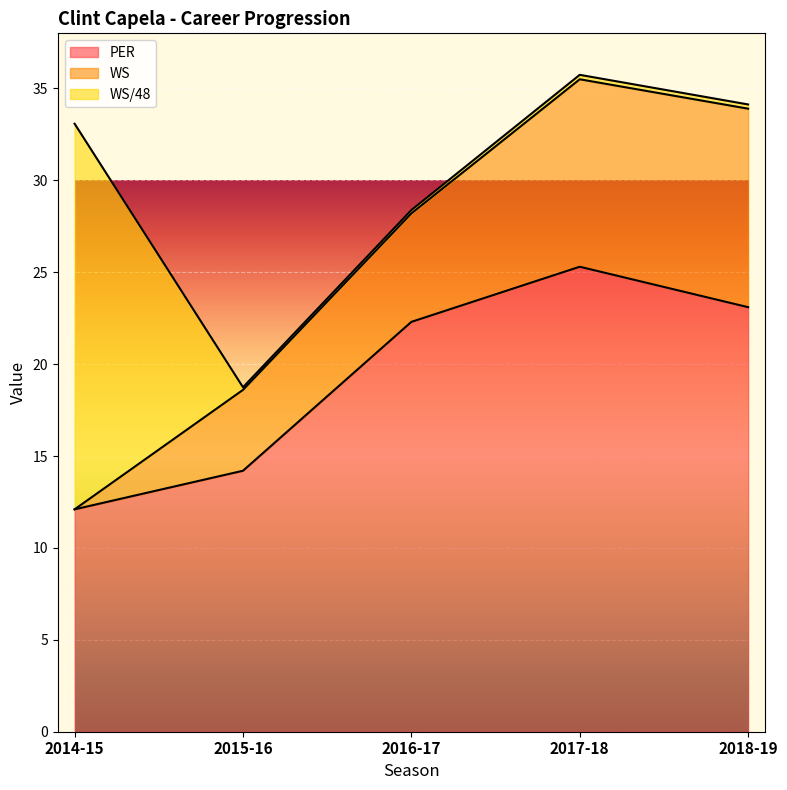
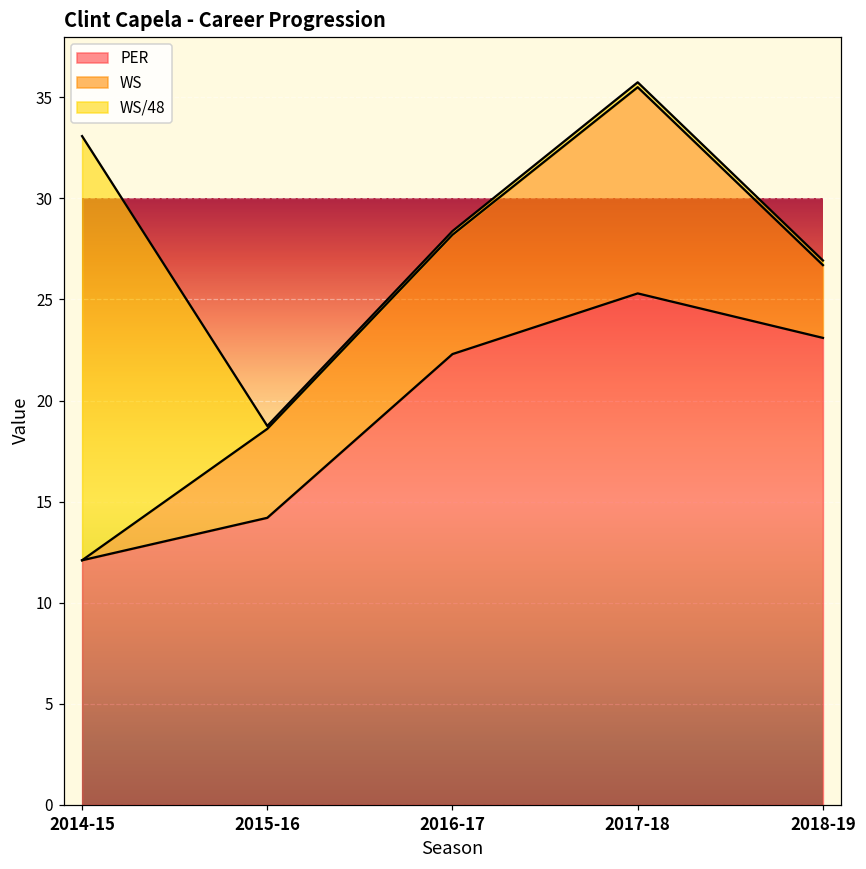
  {
    "PER": {
      "2015-16": 14.2,
      "2016-17": 22.3,
      "2017-18": 25.3,
      "2018-19": 23.1
    },
    "WS": {
      "2015-16": 4.4,
      "2016-17": 5.9,
      "2017-18": 10.2,
-     "2018-19": 10.8
+     "2018-19": 3.6
    },
    "WS/48": {
      "2014-15": 21.0,
      "2015-16": 0.1,
      "2016-17": 0.2,
      "2017-18": 0.2,
      "2018-19": 0.2
    }
  }
